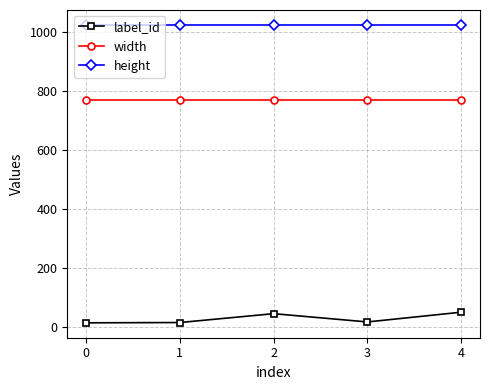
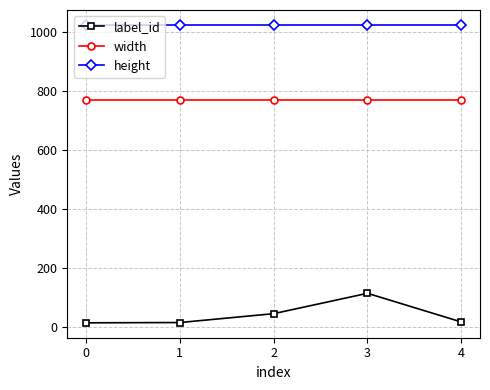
  {
    "label_id": {
      "0": 20,
      "1": 20,
      "2": 50,
-     "3": 20,
-     "4": 50
+     "3": 120,
+     "4": 20
    },
    "width": {
      "0": 770,
      "1": 770,
      "2": 770,
      "3": 770,
      "4": 770
    },
    "height": {
      "1": 1020,
      "2": 1020,
      "3": 1020,
      "4": 1020
    }
  }
